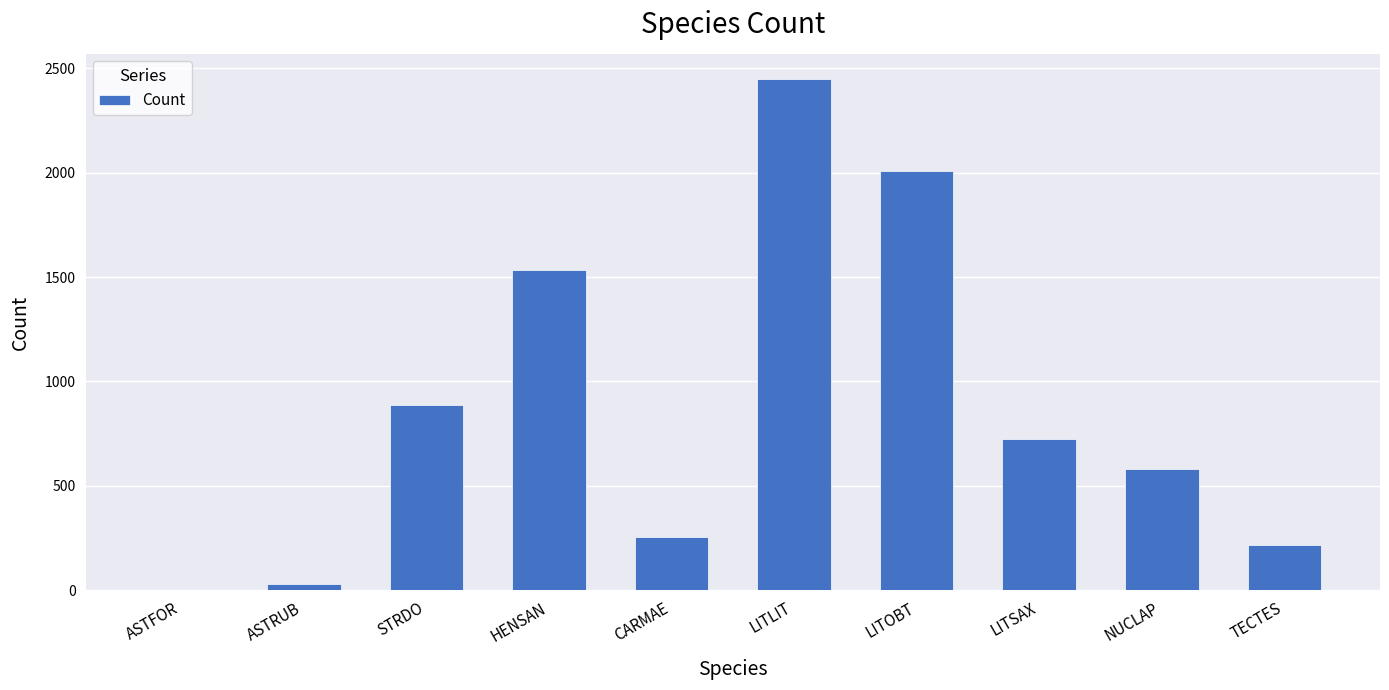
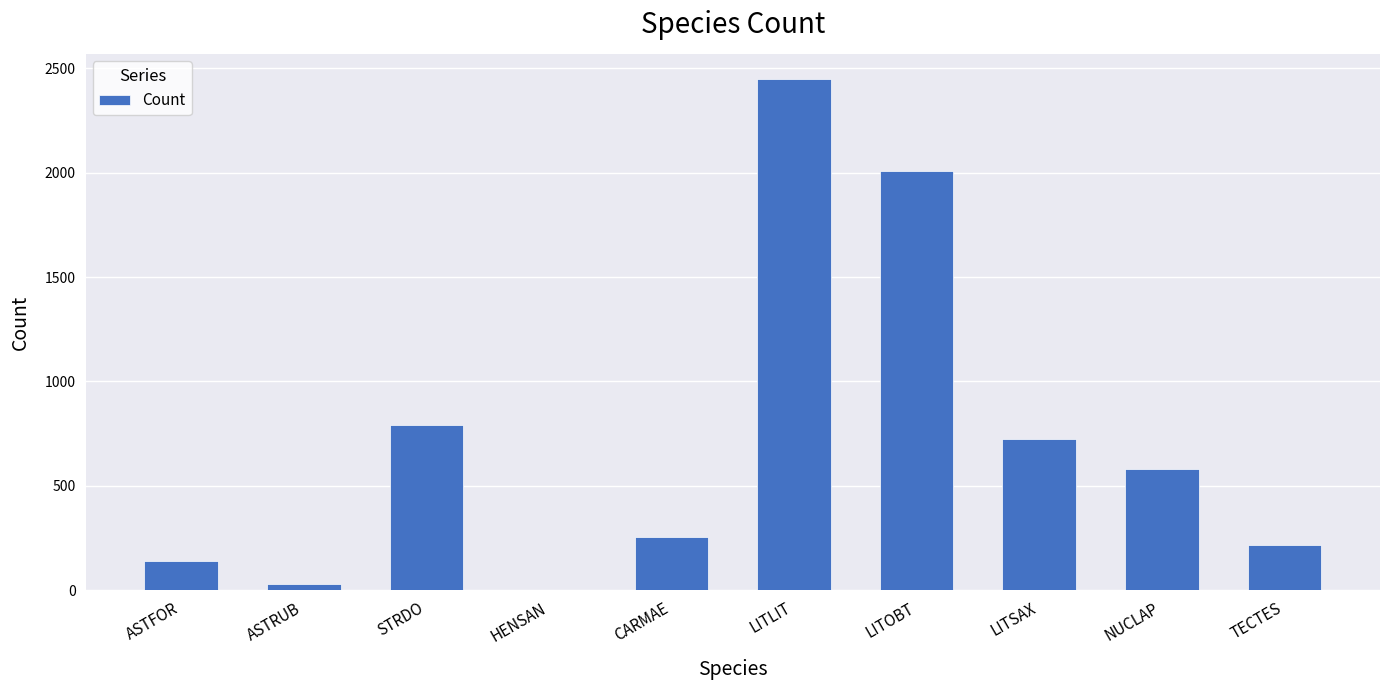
  {
-   "ASTFOR": 0,
+   "ASTFOR": 140,
    "ASTRUB": 30,
-   "STRDO": 890,
-   "HENSAN": 1530,
+   "STRDO": 790,
+   "HENSAN": 0,
    "CARMAE": 260,
    "LITLIT": 2450,
    "LITOBT": 2010,
    "LITSAX": 720,
    "NUCLAP": 580,
    "TECTES": 220
  }
